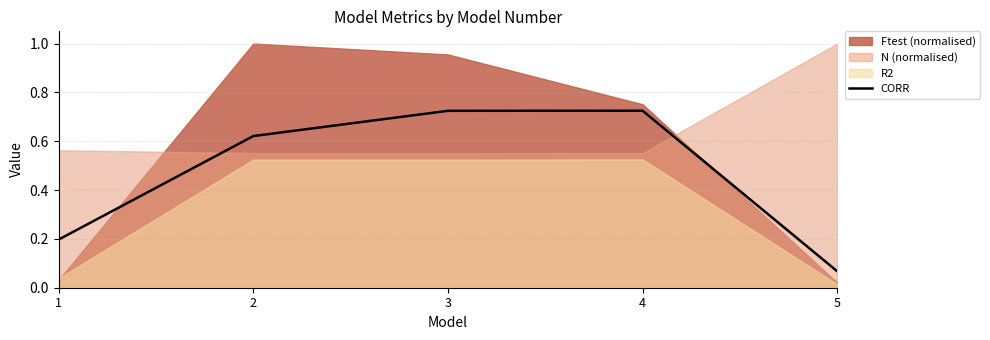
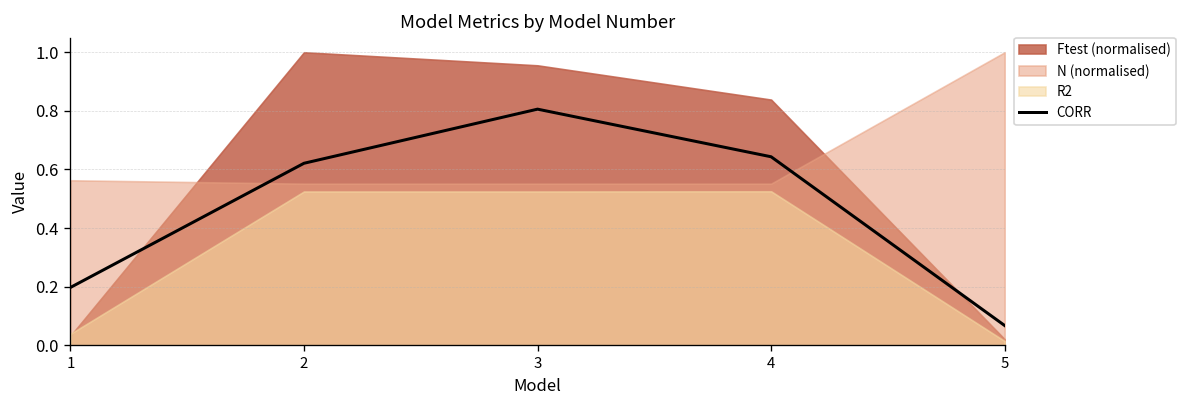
  {
    "CORR": {
      "1": 0.20,
      "2": 0.62,
-     "3": 0.72,
-     "4": 0.72,
+     "3": 0.81,
+     "4": 0.64,
      "5": 0.07
    },
    "Ftest (normalised)": {
      "2": 1.00,
      "3": 0.96,
-     "4": 0.75
+     "4": 0.84
    }
  }
